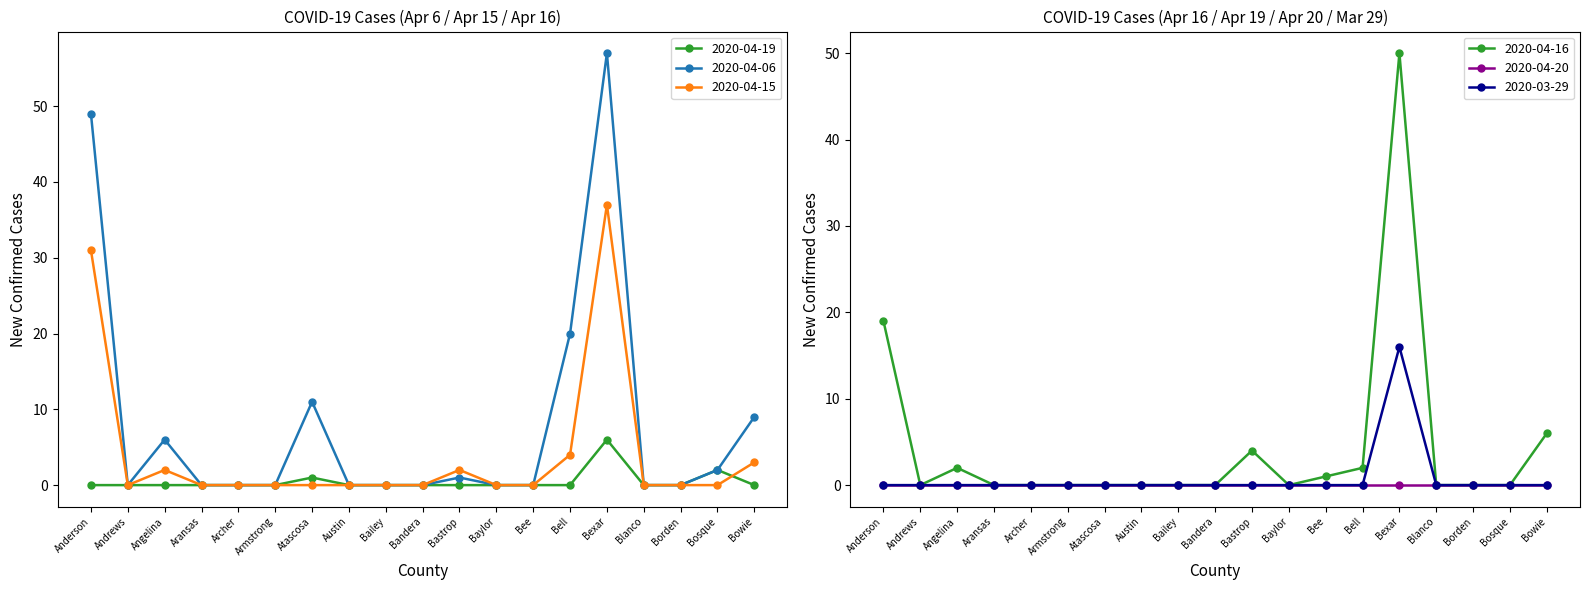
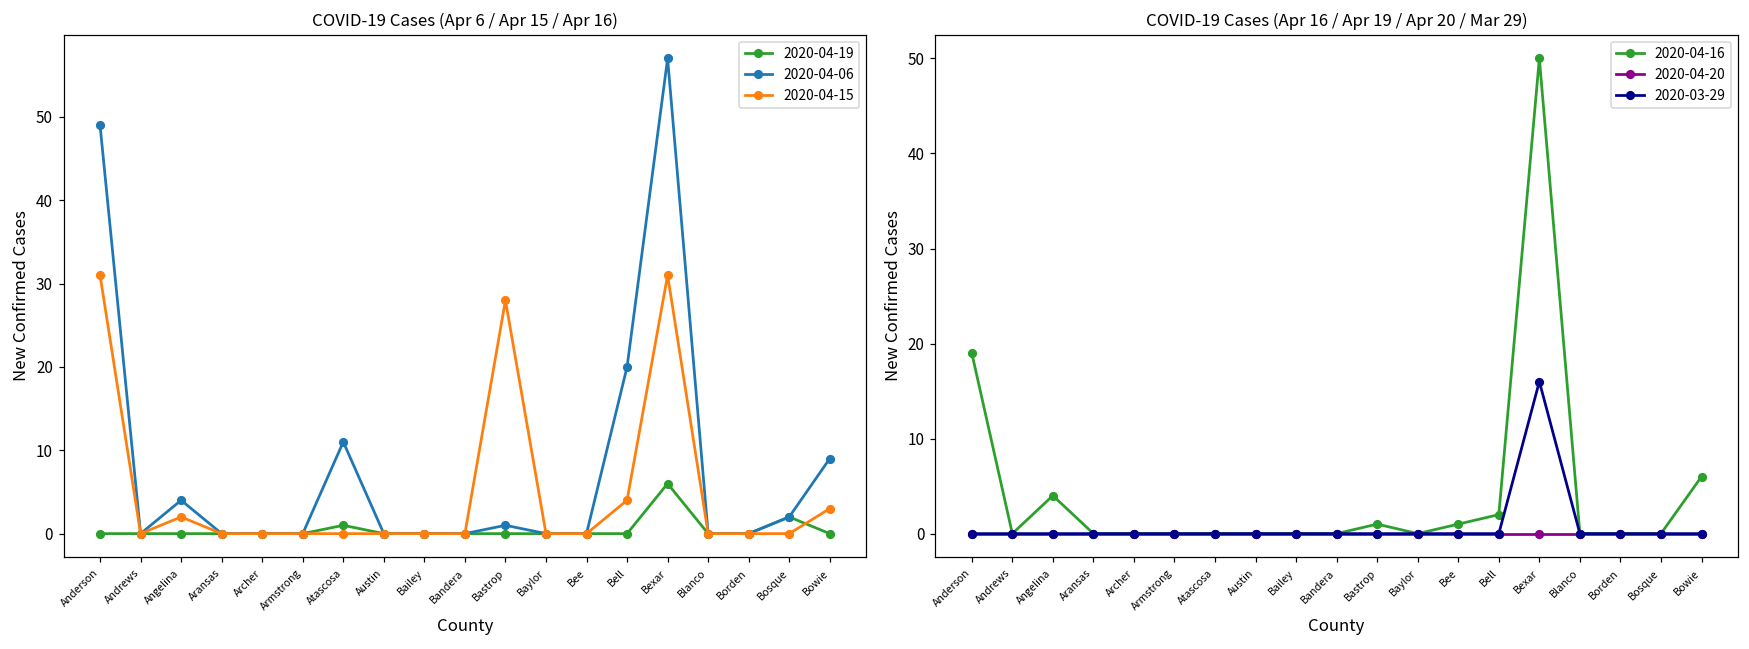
  {
    "COVID-19 Cases (Apr 6 / Apr 15 / Apr 16)": {
      "2020-04-19": {
        "Anderson": 0,
        "Angelina": 0,
        "Atascosa": 1,
        "Bastrop": 0,
        "Bell": 0,
        "Bexar": 6,
        "Bowie": 0
      },
      "2020-04-06": {
        "Anderson": 49,
-       "Angelina": 6,
+       "Angelina": 4,
        "Atascosa": 11,
        "Bastrop": 1,
        "Bell": 20,
        "Bexar": 57,
        "Bowie": 9
      },
      "2020-04-15": {
        "Anderson": 31,
        "Angelina": 2,
        "Atascosa": 0,
-       "Bastrop": 2,
+       "Bastrop": 28,
        "Bell": 4,
-       "Bexar": 37,
+       "Bexar": 31,
        "Bosque": 0,
        "Bowie": 3
      }
    },
    "COVID-19 Cases (Apr 16 / Apr 19 / Apr 20 / Mar 29)": {
      "2020-04-16": {
        "Anderson": 19,
-       "Angelina": 2,
-       "Bastrop": 4,
+       "Angelina": 4,
+       "Bastrop": 1,
        "Bee": 1,
        "Bell": 2,
        "Bexar": 50,
        "Bowie": 6
      },
      "2020-04-20": {
        "Bexar": 0
      },
      "2020-03-29": {
        "Bexar": 16
      }
    }
  }
